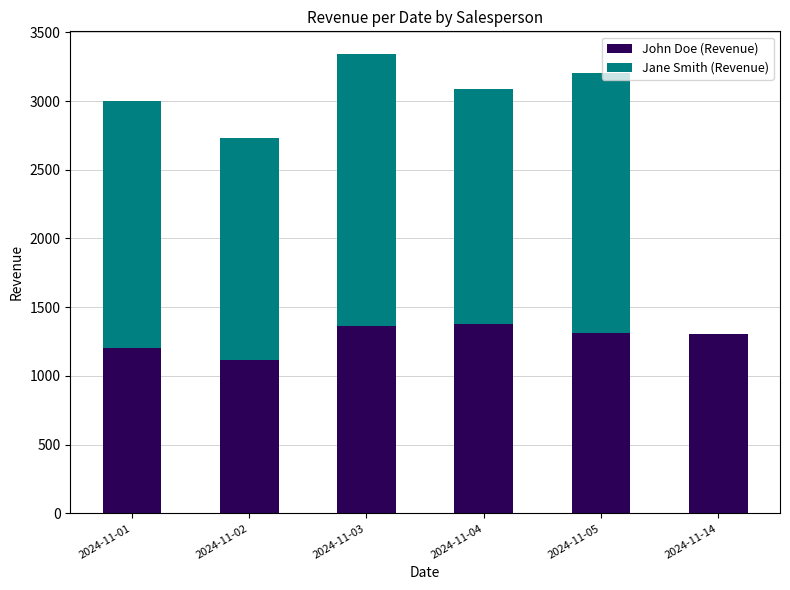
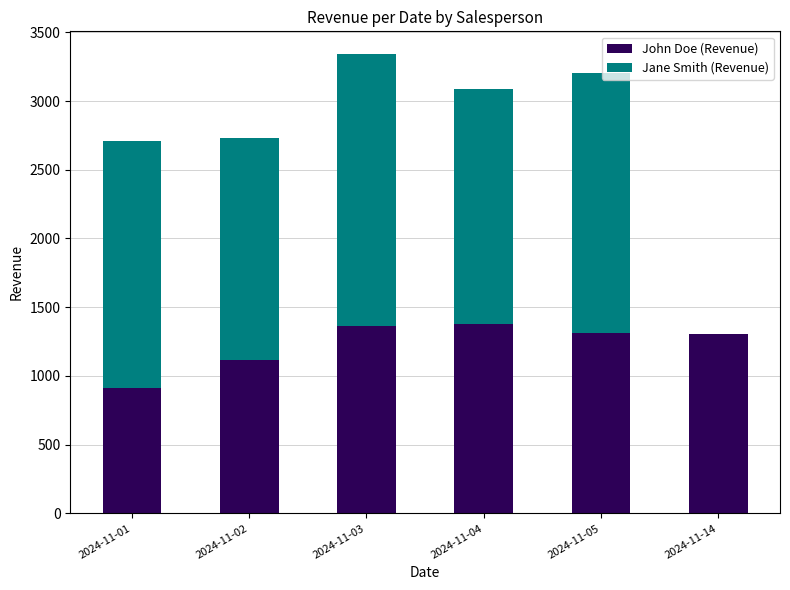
  {
    "John Doe (Revenue)": {
-     "2024-11-01": 1200,
+     "2024-11-01": 910,
      "2024-11-02": 1110,
      "2024-11-03": 1360,
      "2024-11-04": 1380,
      "2024-11-05": 1310,
      "2024-11-14": 1300
    },
    "Jane Smith (Revenue)": {
      "2024-11-01": 1800,
      "2024-11-02": 1620,
      "2024-11-03": 1980,
      "2024-11-04": 1710,
      "2024-11-05": 1890,
      "2024-11-14": 0
    }
  }
